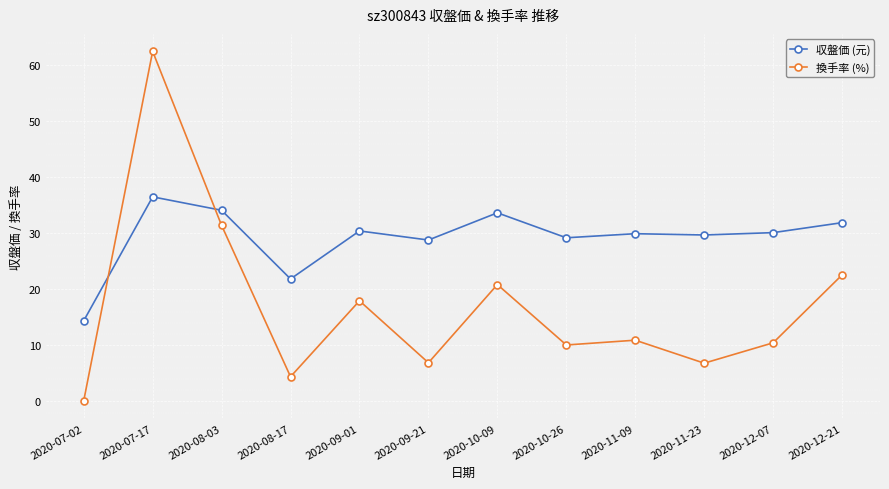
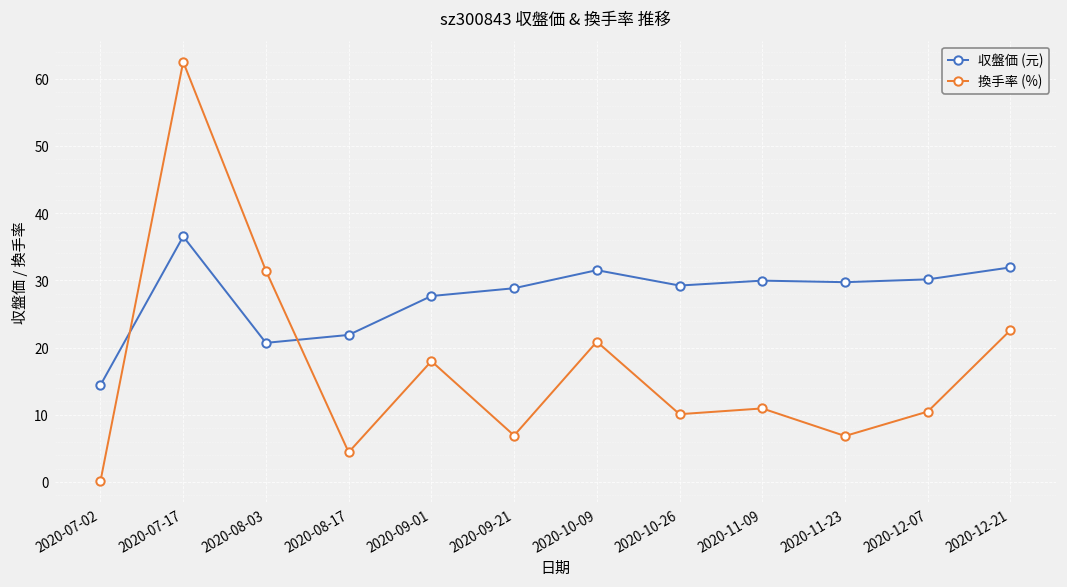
  {
    "収盤価 (元)": {
      "2020-07-02": 14,
      "2020-07-17": 37,
-     "2020-08-03": 34,
+     "2020-08-03": 21,
      "2020-08-17": 22,
-     "2020-09-01": 30,
+     "2020-09-01": 28,
      "2020-09-21": 29,
-     "2020-10-09": 34,
+     "2020-10-09": 32,
      "2020-10-26": 29,
      "2020-11-09": 30,
      "2020-11-23": 30,
      "2020-12-07": 30,
      "2020-12-21": 32
    },
    "換手率 (%)": {
      "2020-07-02": 0,
      "2020-07-17": 63,
      "2020-08-03": 31,
      "2020-08-17": 4,
      "2020-09-01": 18,
      "2020-09-21": 7,
      "2020-10-09": 21,
      "2020-10-26": 10,
      "2020-11-09": 11,
      "2020-11-23": 7,
      "2020-12-07": 10,
      "2020-12-21": 23
    }
  }
